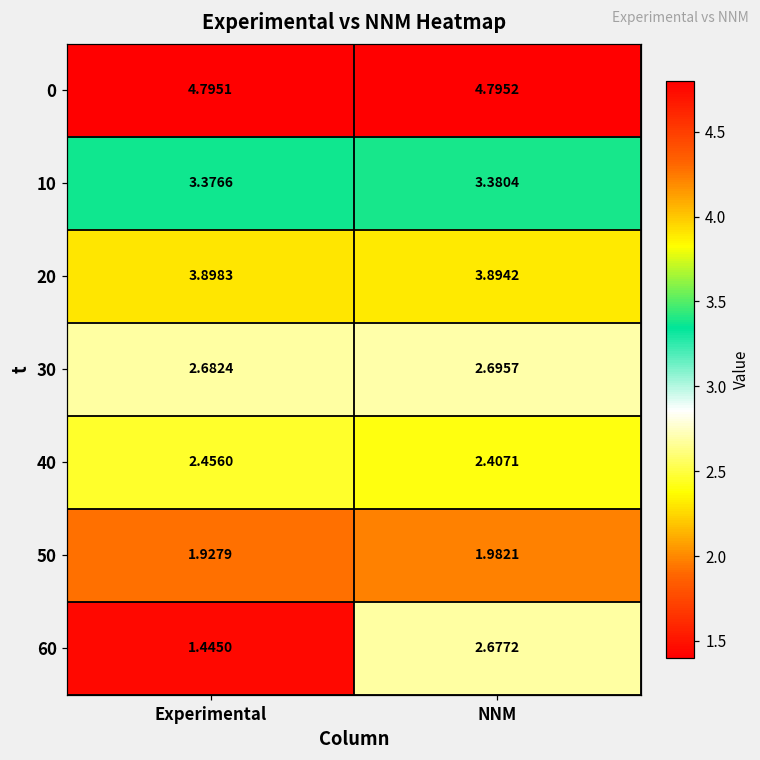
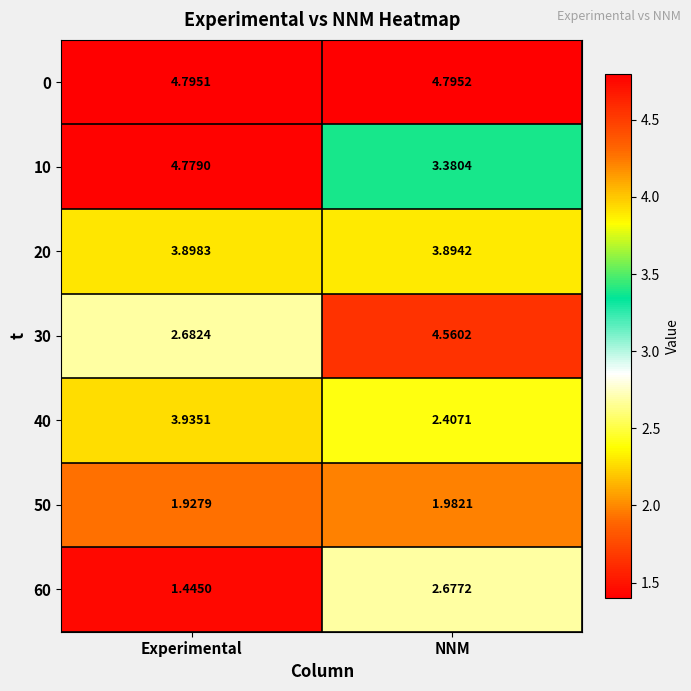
  {
    "0": {
      "Experimental": 4.7951,
      "NNM": 4.7952
    },
    "10": {
-     "Experimental": 3.3766,
+     "Experimental": 4.7790,
      "NNM": 3.3804
    },
    "20": {
      "Experimental": 3.8983,
      "NNM": 3.8942
    },
    "30": {
      "Experimental": 2.6824,
-     "NNM": 2.6957
+     "NNM": 4.5602
    },
    "40": {
-     "Experimental": 2.4560,
+     "Experimental": 3.9351,
      "NNM": 2.4071
    },
    "50": {
      "Experimental": 1.9279,
      "NNM": 1.9821
    },
    "60": {
      "Experimental": 1.4450,
      "NNM": 2.6772
    }
  }
